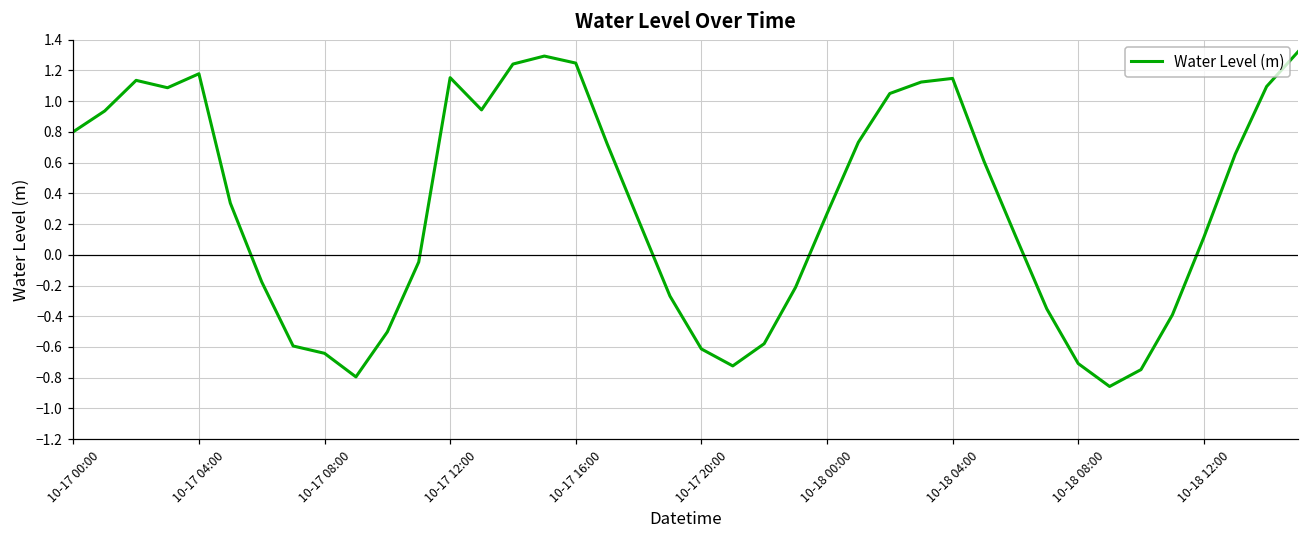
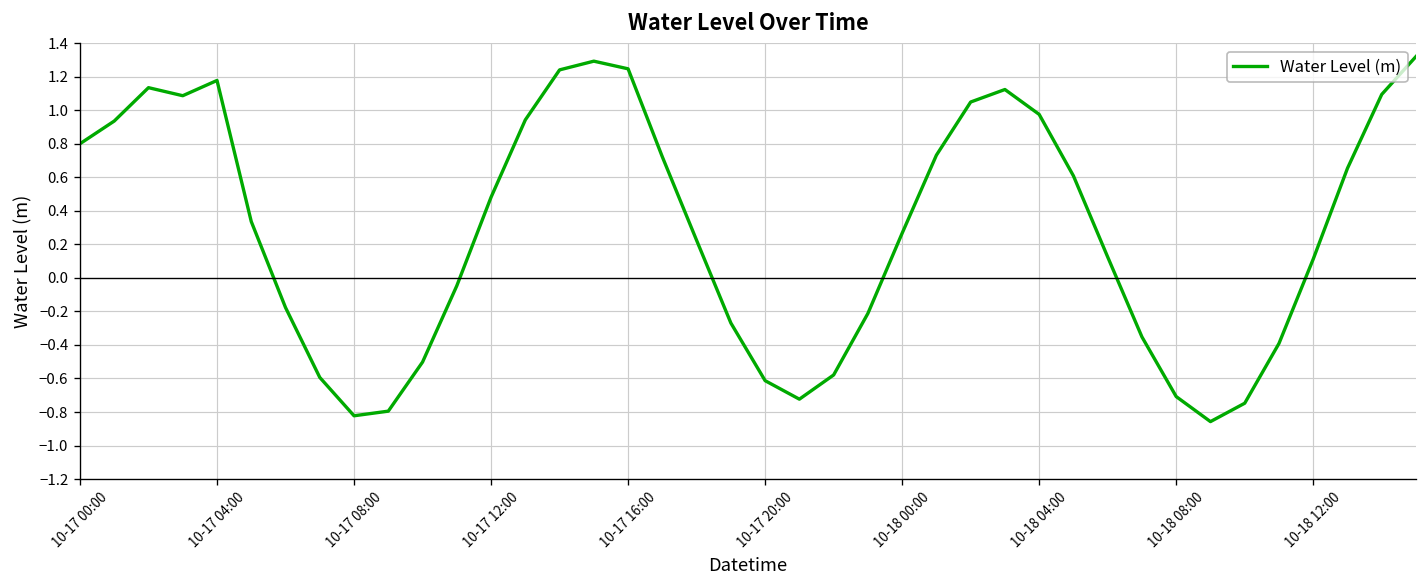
  {
    "10-17 00:00": 0.80,
    "10-17 04:00": 1.18,
-   "10-17 08:00": -0.64,
-   "10-17 12:00": 1.15,
+   "10-17 08:00": -0.82,
+   "10-17 12:00": 0.48,
    "10-17 16:00": 1.25,
    "10-17 20:00": -0.61,
    "10-18 00:00": 0.27,
-   "10-18 04:00": 1.15,
+   "10-18 04:00": 0.98,
    "10-18 08:00": -0.71,
    "10-18 12:00": 0.11
  }
